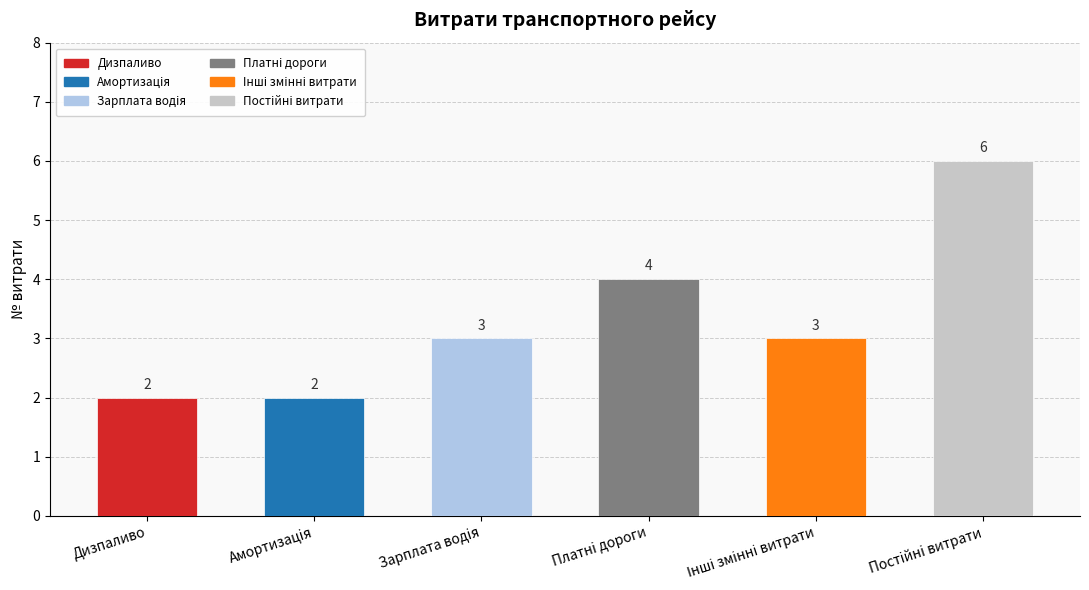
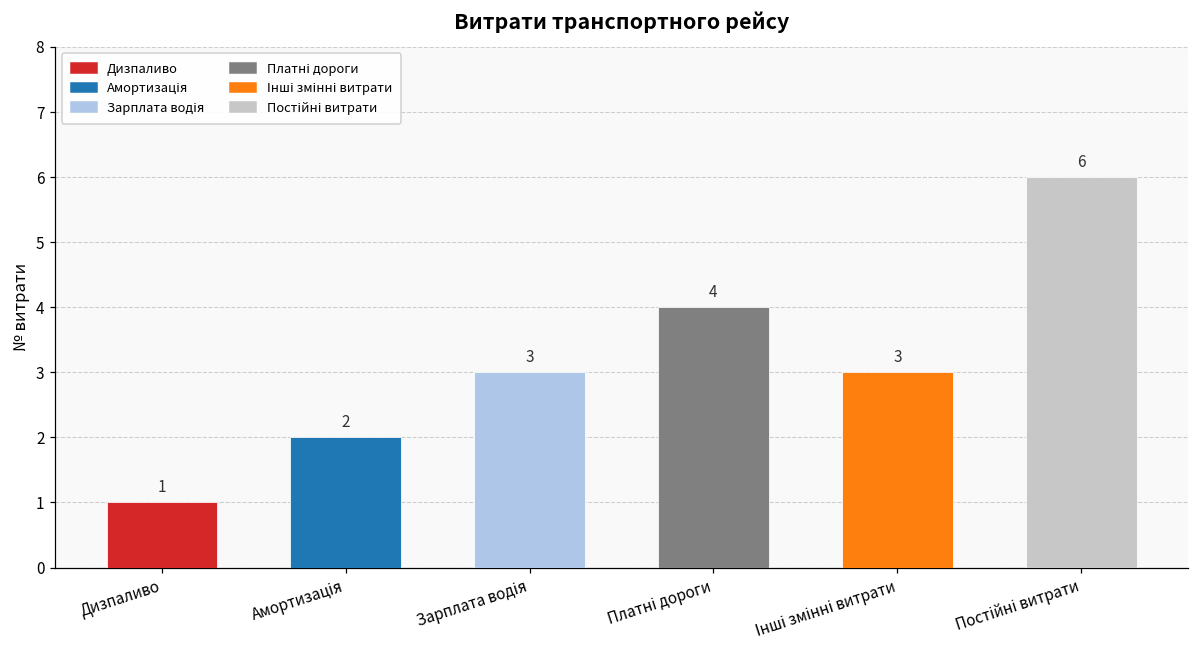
  {
-   "Дизпаливо": 2,
+   "Дизпаливо": 1,
    "Амортизація": 2,
    "Зарплата водія": 3,
    "Платні дороги": 4,
    "Інші змінні витрати": 3,
    "Постійні витрати": 6
  }
